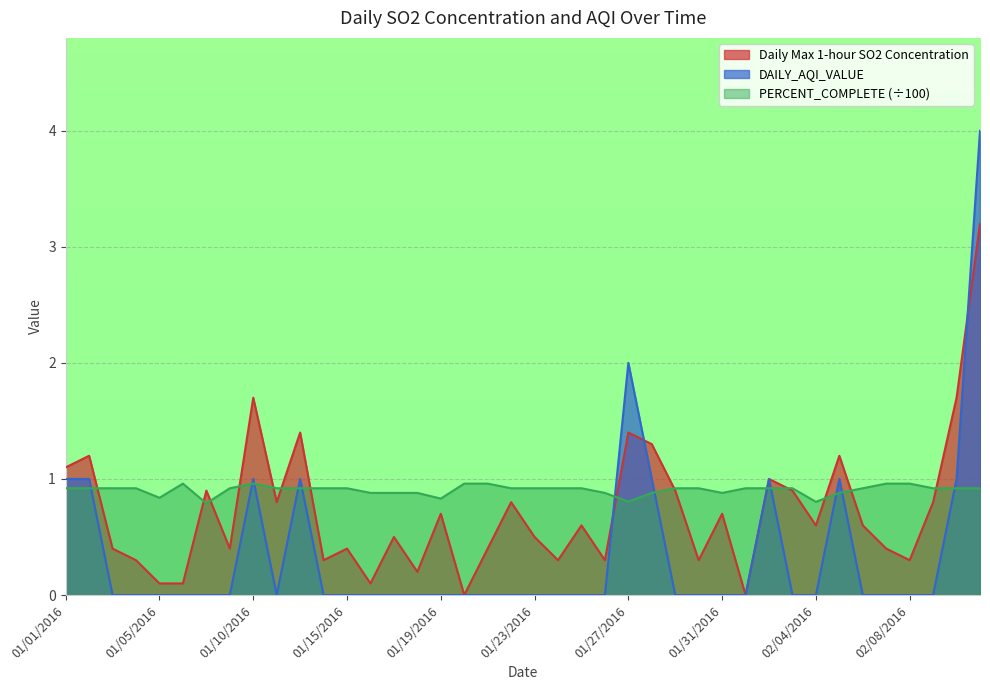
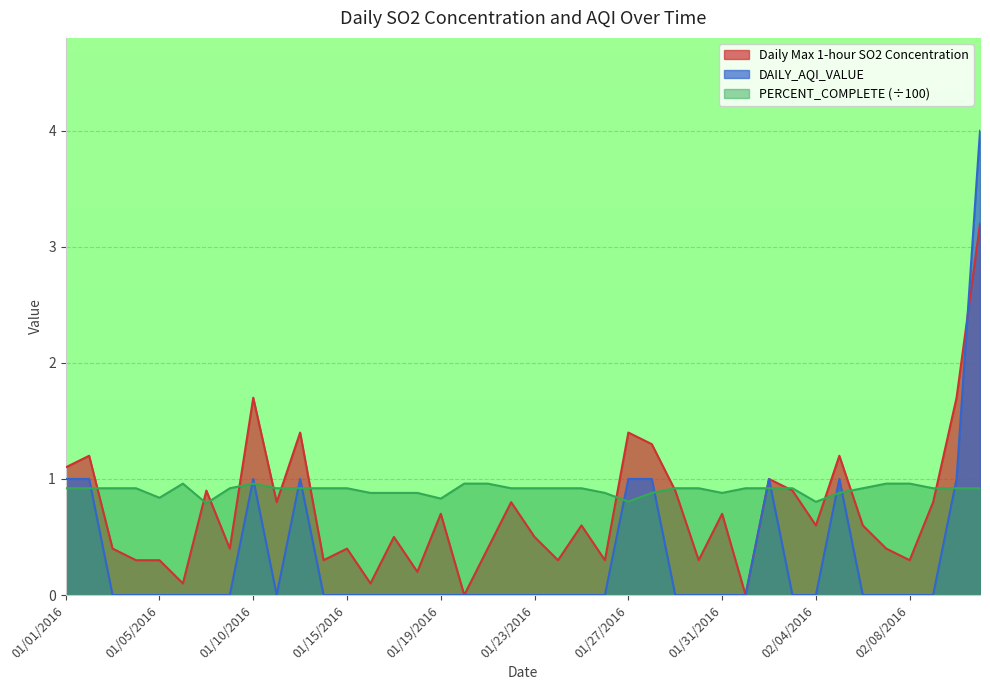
  {
    "Daily Max 1-hour SO2 Concentration": {
      "01/01/2016": 1.1,
-     "01/05/2016": 0.1,
+     "01/05/2016": 0.3,
      "01/10/2016": 1.7,
      "01/15/2016": 0.4,
      "01/19/2016": 0.7,
      "01/23/2016": 0.5,
      "01/27/2016": 1.4,
      "01/31/2016": 0.7,
      "02/04/2016": 0.6,
      "02/08/2016": 0.3
    },
    "DAILY_AQI_VALUE": {
      "01/01/2016": 1,
      "01/05/2016": 0,
      "01/10/2016": 1,
      "01/15/2016": 0,
      "01/19/2016": 0,
      "01/23/2016": 0,
-     "01/27/2016": 2,
+     "01/27/2016": 1,
      "01/31/2016": 0,
      "02/04/2016": 0,
      "02/08/2016": 0
    },
    "PERCENT_COMPLETE (÷100)": {
      "01/01/2016": 0.9,
      "01/05/2016": 0.84,
      "01/10/2016": 0.96,
      "01/15/2016": 0.9,
      "01/19/2016": 0.83,
      "01/23/2016": 0.9,
      "01/27/2016": 0.8,
      "01/31/2016": 0.9,
      "02/04/2016": 0.8,
      "02/08/2016": 0.96
    }
  }
